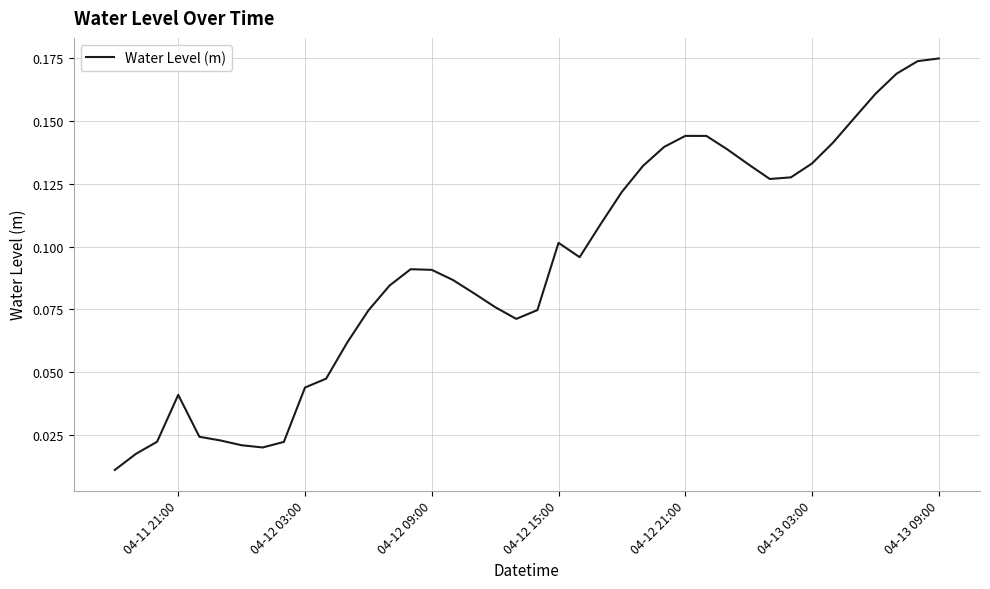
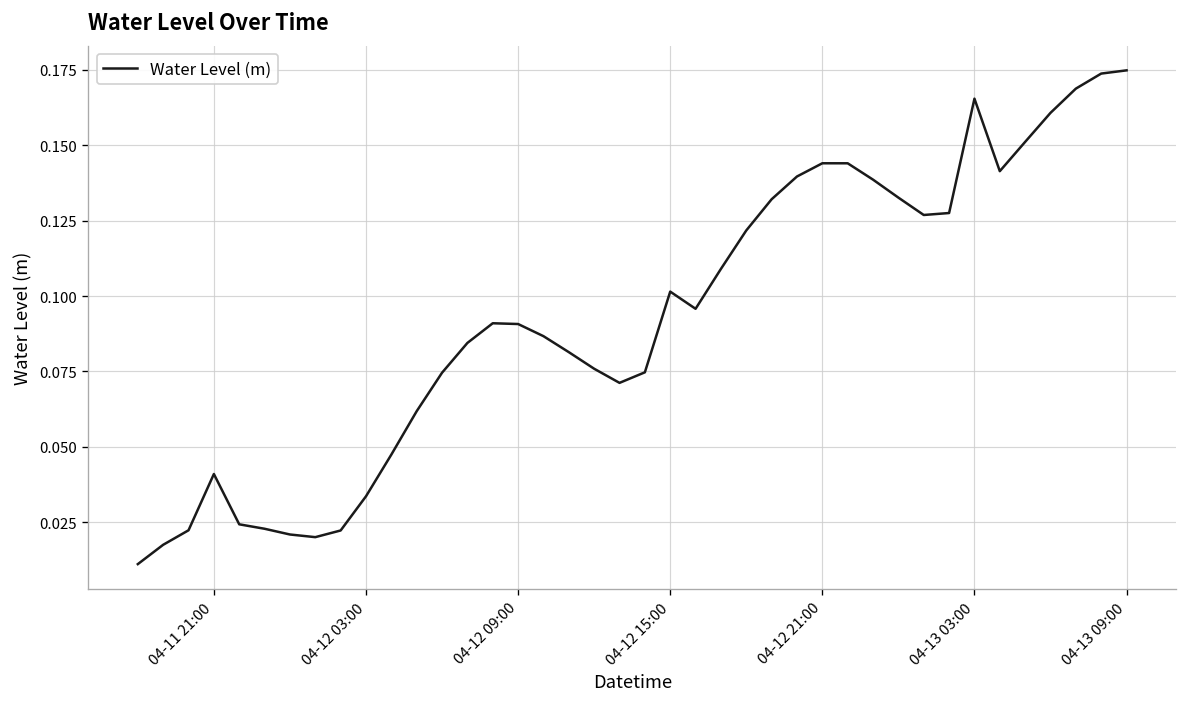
  {
    "04-11 21:00": 0.041,
-   "04-12 03:00": 0.044,
+   "04-12 03:00": 0.034,
    "04-12 09:00": 0.091,
    "04-12 15:00": 0.101,
    "04-12 21:00": 0.144,
-   "04-13 03:00": 0.133,
+   "04-13 03:00": 0.165,
    "04-13 09:00": 0.175
  }
